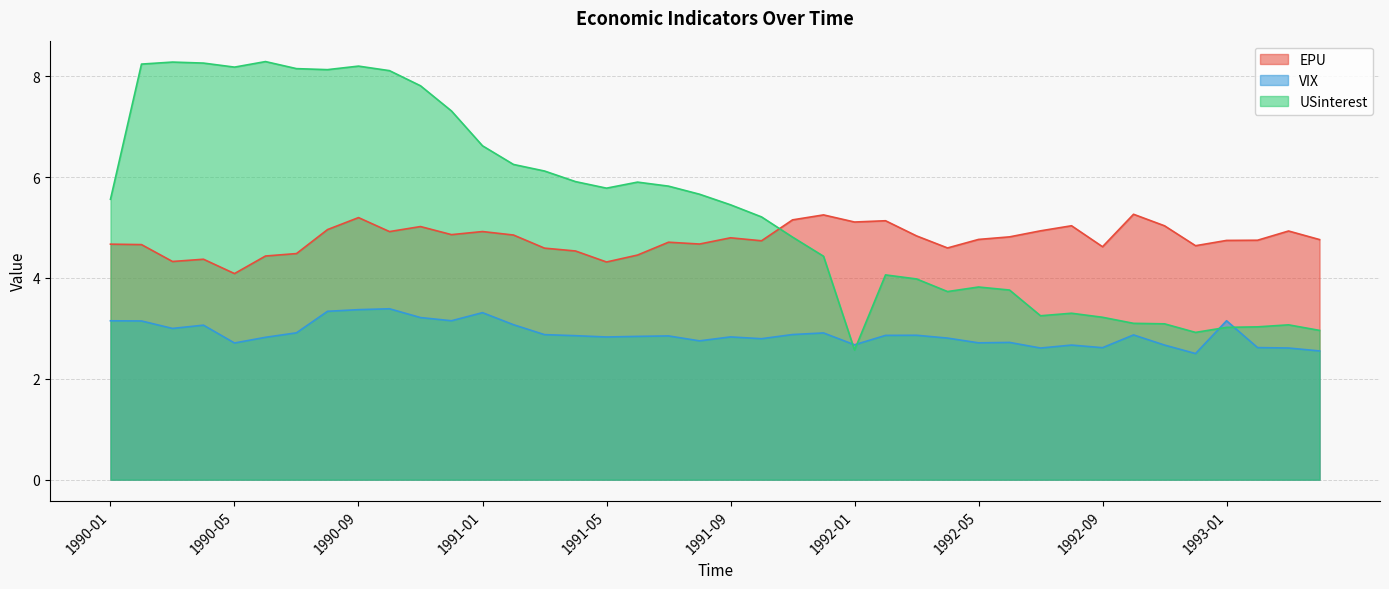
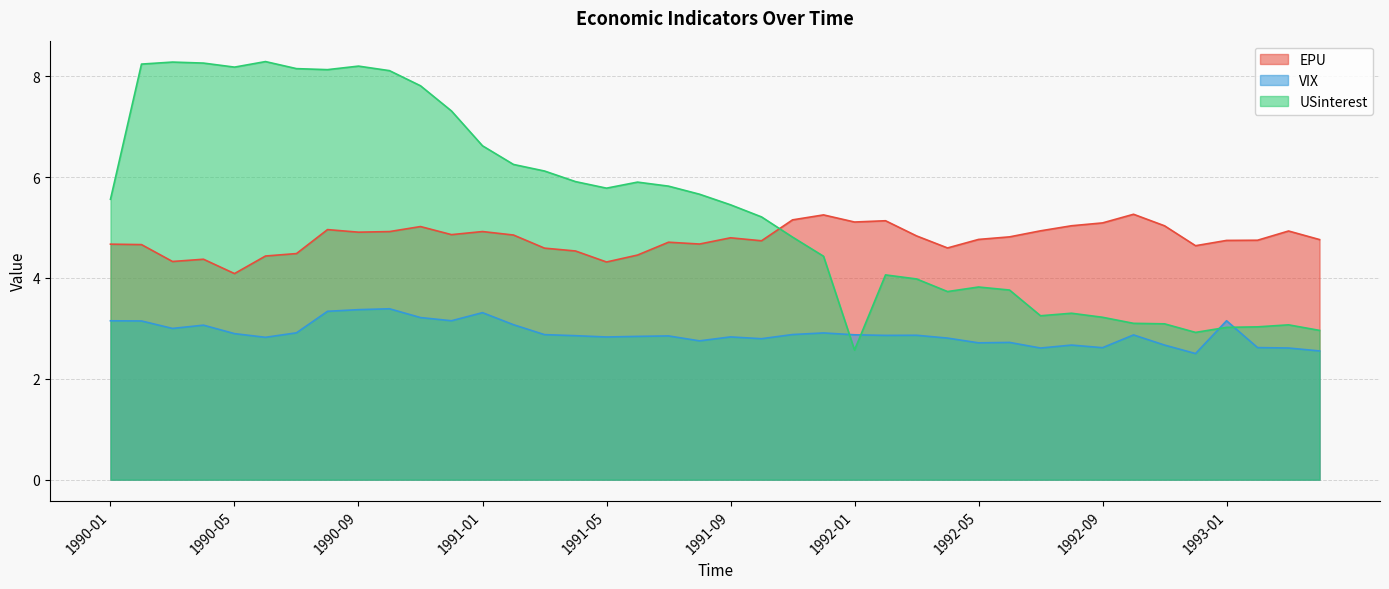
  {
    "EPU": {
      "1990-01": 4.7,
      "1990-05": 4.1,
-     "1990-09": 5.2,
+     "1990-09": 4.9,
      "1991-01": 4.9,
      "1991-05": 4.3,
      "1991-09": 4.8,
      "1992-01": 5.1,
      "1992-05": 4.8,
-     "1992-09": 4.6,
+     "1992-09": 5.1,
      "1993-01": 4.7
    },
    "VIX": {
      "1990-01": 3.2,
-     "1990-05": 2.7,
+     "1990-05": 2.9,
      "1990-09": 3.4,
      "1991-01": 3.3,
      "1991-05": 2.8,
      "1991-09": 2.8,
-     "1992-01": 2.7,
+     "1992-01": 2.9,
      "1992-05": 2.7,
      "1992-09": 2.6,
      "1993-01": 3.2
    },
    "USinterest": {
      "1990-01": 5.6,
      "1990-05": 8.2,
      "1990-09": 8.2,
      "1991-01": 6.6,
      "1991-05": 5.8,
      "1991-09": 5.5,
      "1992-01": 2.6,
      "1992-05": 3.8,
      "1992-09": 3.2,
      "1993-01": 3.0
    }
  }
